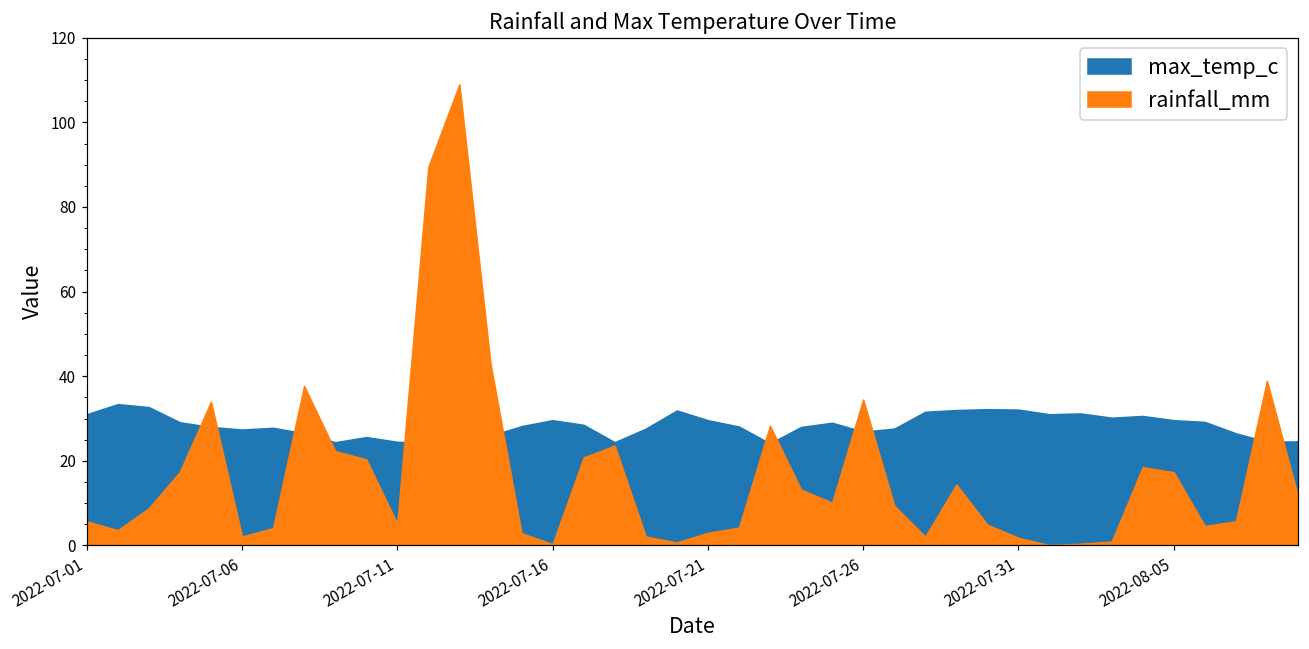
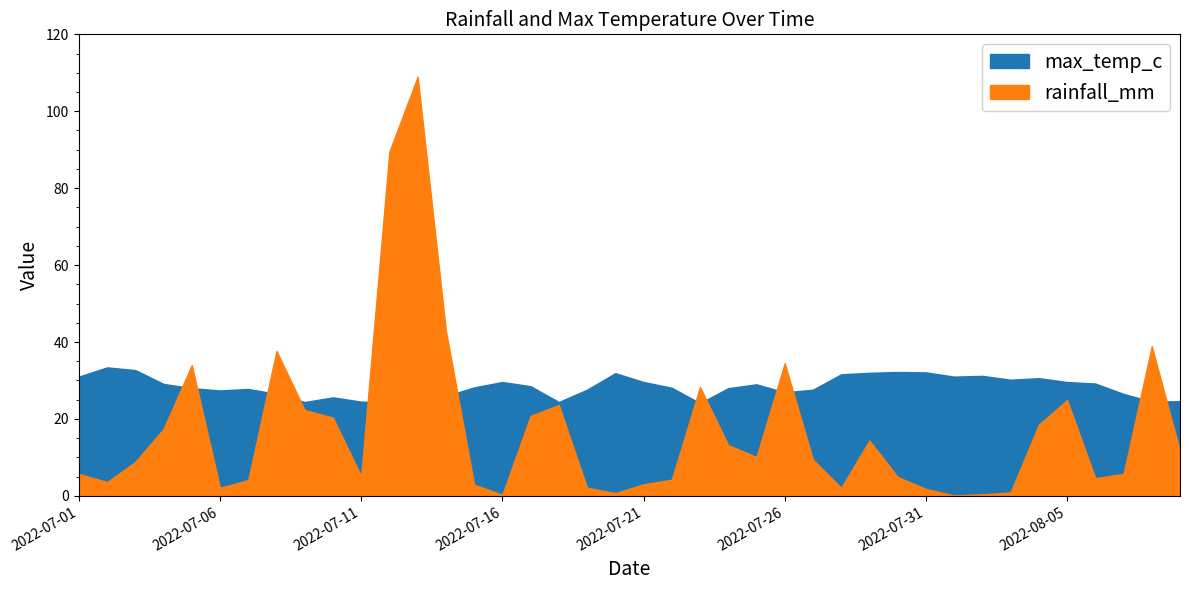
  {
    "max_temp_c": {
      "2022-07-01": 31,
      "2022-07-06": 27,
      "2022-07-11": 25,
      "2022-07-16": 30,
      "2022-07-21": 30,
      "2022-07-31": 32,
      "2022-08-05": 30
    },
    "rainfall_mm": {
      "2022-07-01": 6,
      "2022-07-06": 2,
      "2022-07-11": 5,
      "2022-07-21": 3,
      "2022-07-26": 35,
      "2022-07-31": 2,
-     "2022-08-05": 17
+     "2022-08-05": 25
    }
  }
